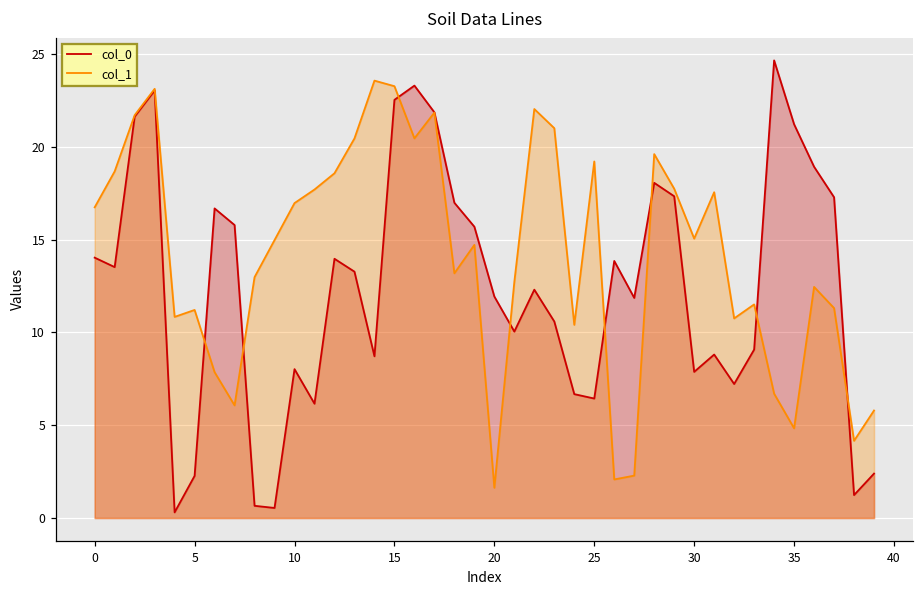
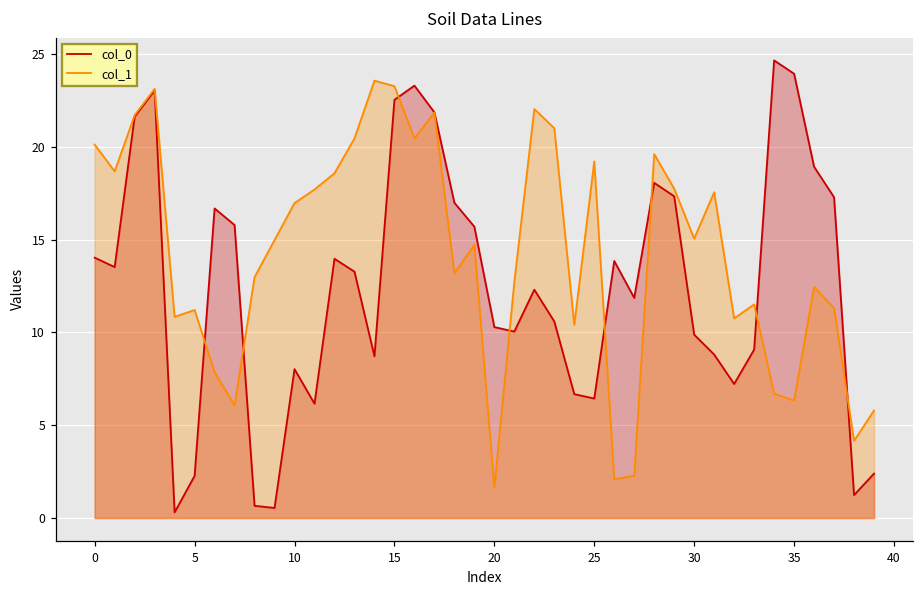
  {
    "col_0": {
      "0": 14.0,
      "5": 2.3,
      "10": 8.0,
      "15": 22.5,
-     "20": 11.9,
+     "20": 10.3,
      "25": 6.4,
-     "30": 7.9,
-     "35": 21.2
+     "30": 9.9,
+     "35": 23.9
    },
    "col_1": {
-     "0": 16.7,
+     "0": 20.1,
      "5": 11.2,
      "10": 17.0,
      "15": 23.3,
      "20": 1.6,
      "25": 19.2,
      "30": 15.1,
-     "35": 4.8
+     "35": 6.3
    }
  }
